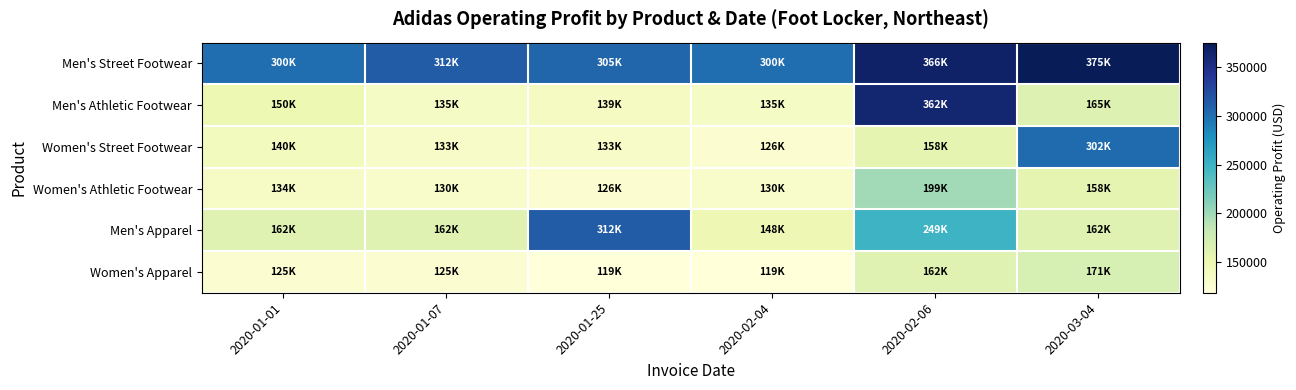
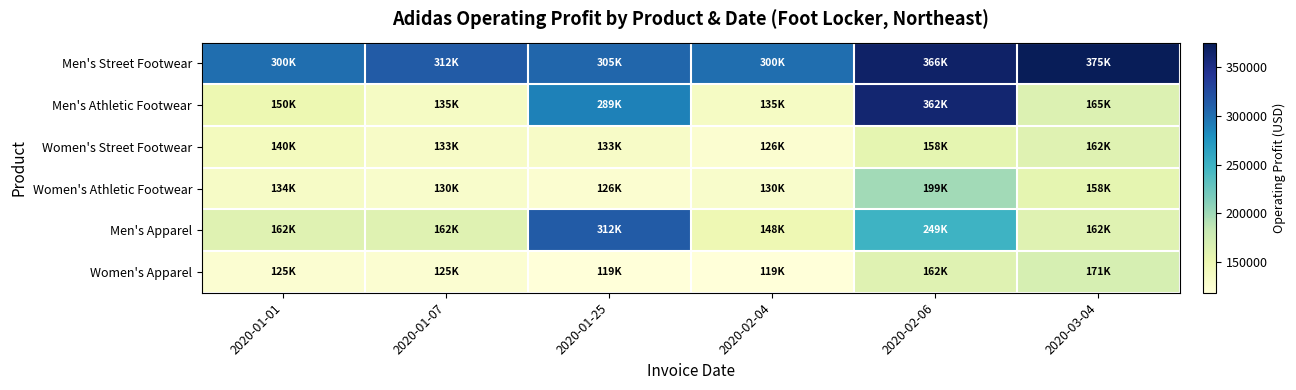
  {
    "Men's Street Footwear": {
      "2020-01-01": "300K",
      "2020-01-07": "312K",
      "2020-01-25": "305K",
      "2020-02-04": "300K",
      "2020-02-06": "366K",
      "2020-03-04": "375K"
    },
    "Men's Athletic Footwear": {
      "2020-01-01": "150K",
      "2020-01-07": "135K",
-     "2020-01-25": "139K",
+     "2020-01-25": "289K",
      "2020-02-04": "135K",
      "2020-02-06": "362K",
      "2020-03-04": "165K"
    },
    "Women's Street Footwear": {
      "2020-01-01": "140K",
      "2020-01-07": "133K",
      "2020-01-25": "133K",
      "2020-02-04": "126K",
      "2020-02-06": "158K",
-     "2020-03-04": "302K"
+     "2020-03-04": "162K"
    },
    "Women's Athletic Footwear": {
      "2020-01-01": "134K",
      "2020-01-07": "130K",
      "2020-01-25": "126K",
      "2020-02-04": "130K",
      "2020-02-06": "199K",
      "2020-03-04": "158K"
    },
    "Men's Apparel": {
      "2020-01-01": "162K",
      "2020-01-07": "162K",
      "2020-01-25": "312K",
      "2020-02-04": "148K",
      "2020-02-06": "249K",
      "2020-03-04": "162K"
    },
    "Women's Apparel": {
      "2020-01-01": "125K",
      "2020-01-07": "125K",
      "2020-01-25": "119K",
      "2020-02-04": "119K",
      "2020-02-06": "162K",
      "2020-03-04": "171K"
    }
  }
